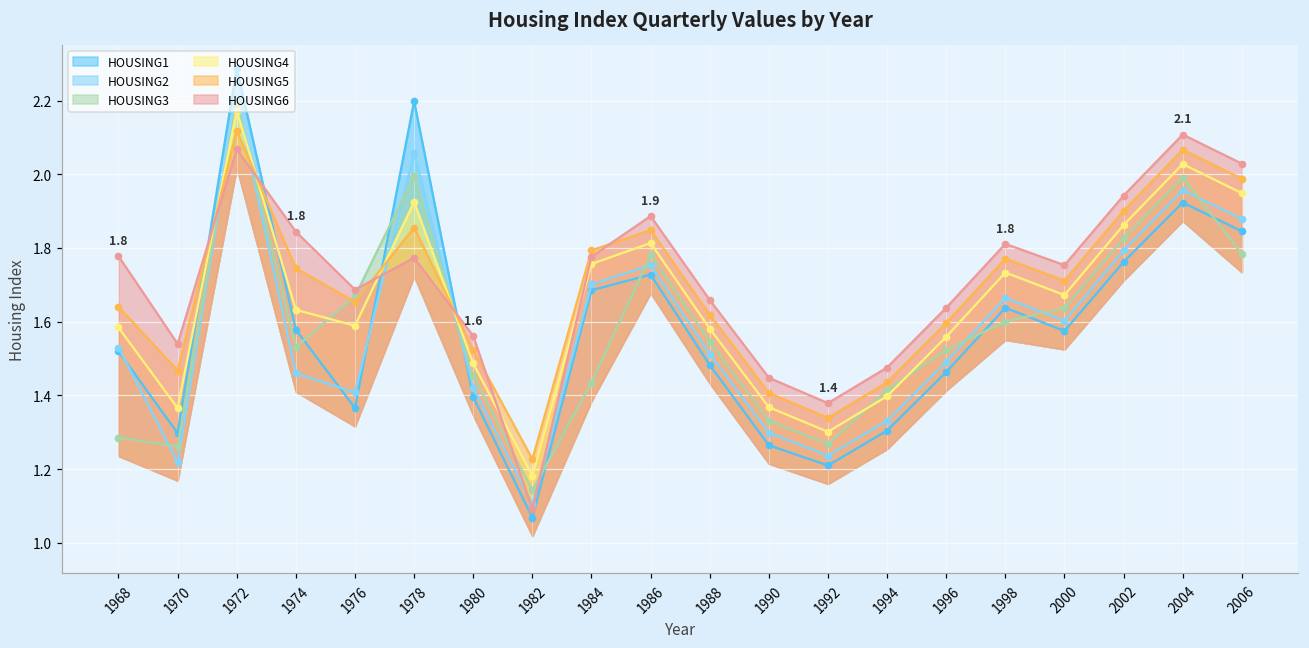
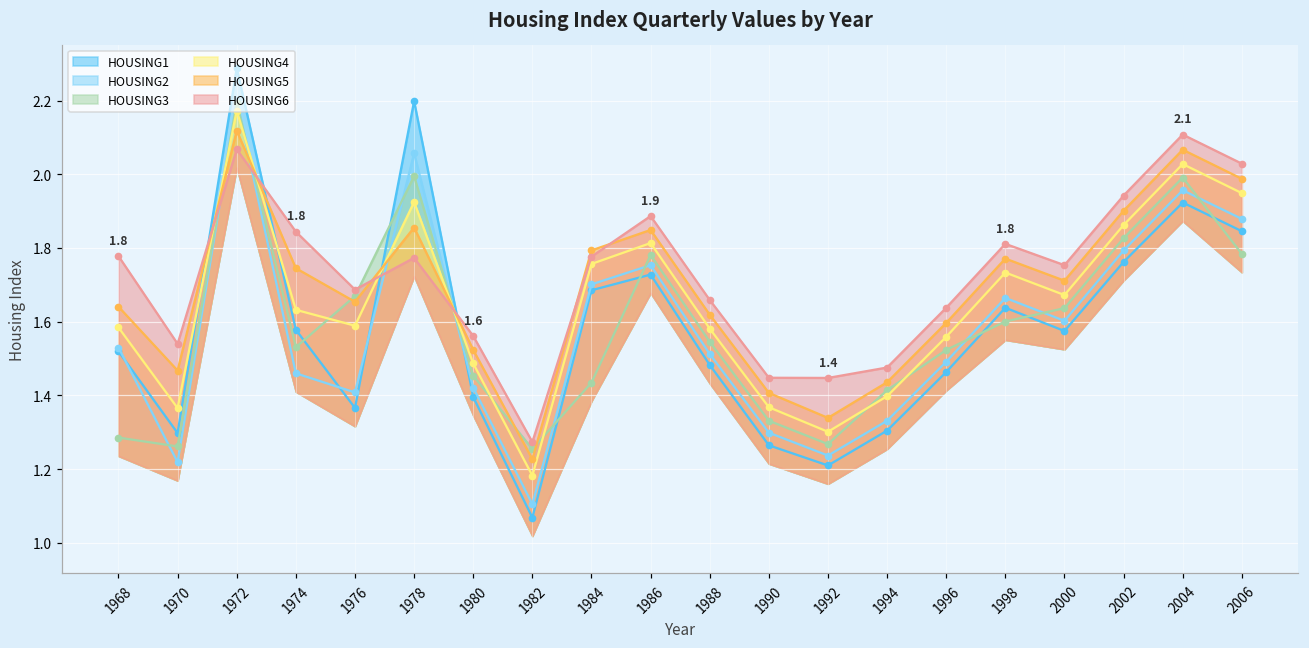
  {
    "HOUSING3": {
      "1968": 1.29,
      "1970": 1.26,
      "1974": 1.53,
      "1976": 1.67,
      "1978": 1.99,
      "1980": 1.45,
-     "1982": 1.14,
+     "1982": 1.25,
      "1984": 1.43,
      "1986": 1.78,
      "1988": 1.55,
      "1990": 1.33,
      "1992": 1.27,
      "1994": 1.41,
      "1996": 1.52,
      "1998": 1.60,
      "2000": 1.64,
      "2002": 1.83,
      "2004": 1.99,
      "2006": 1.78
    },
    "HOUSING6": {
      "1970": 1.54,
      "1972": 2.07,
      "1976": 1.69,
      "1978": 1.77,
-     "1982": 1.09,
+     "1982": 1.27,
      "1984": 1.78,
      "1988": 1.66,
      "1990": 1.45,
-     "1992": 1.38,
+     "1992": 1.45,
      "1994": 1.48,
      "1996": 1.64,
      "2000": 1.75,
      "2002": 1.94,
      "2006": 2.03
    }
  }
